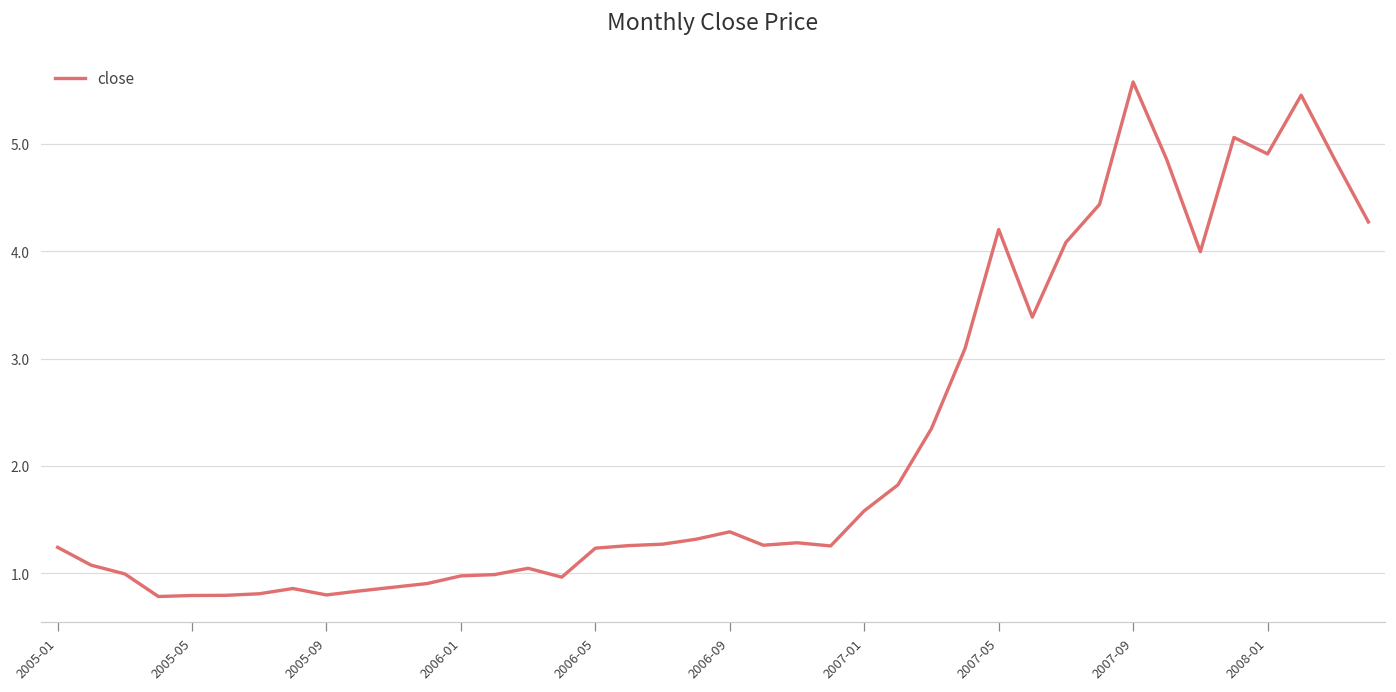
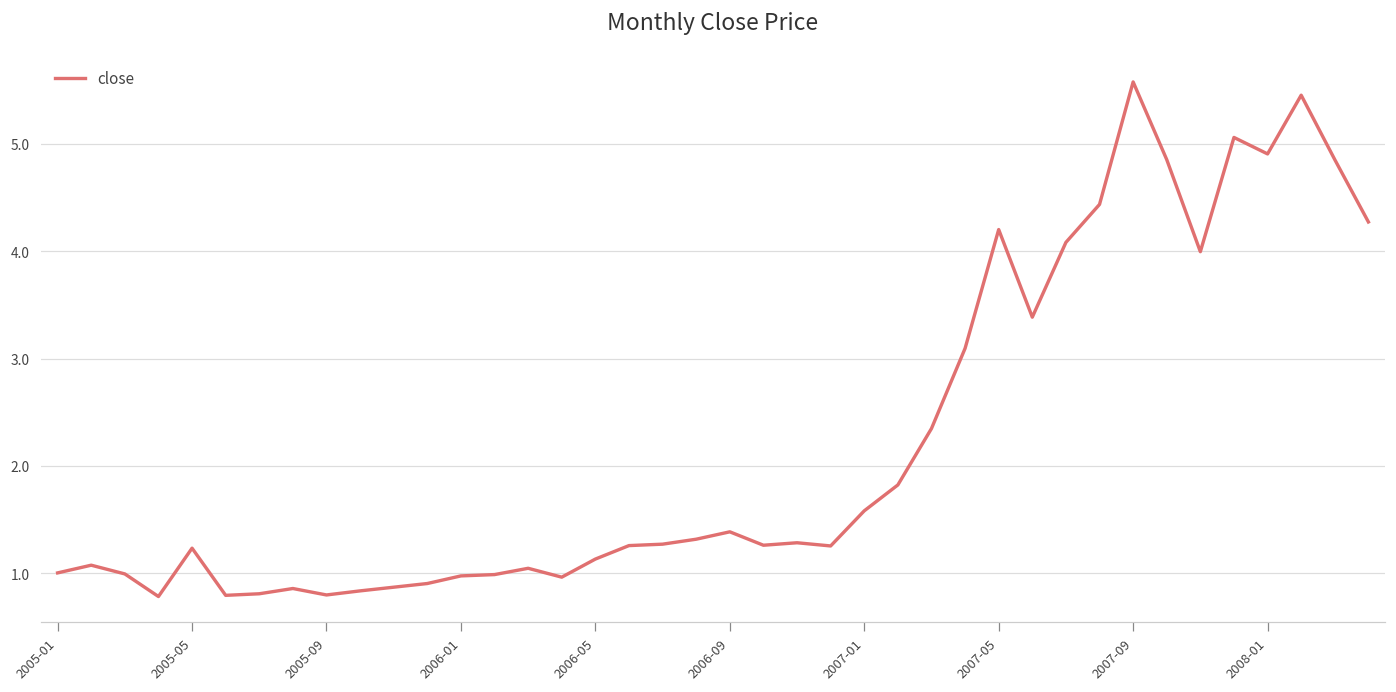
  {
-   "2005-01": 1.2,
-   "2005-05": 0.8,
+   "2005-01": 1.0,
+   "2005-05": 1.2,
    "2005-09": 0.8,
    "2006-01": 1.0,
-   "2006-05": 1.2,
+   "2006-05": 1.1,
    "2006-09": 1.4,
    "2007-01": 1.6,
    "2007-05": 4.2,
    "2007-09": 5.6,
    "2008-01": 4.9
  }
